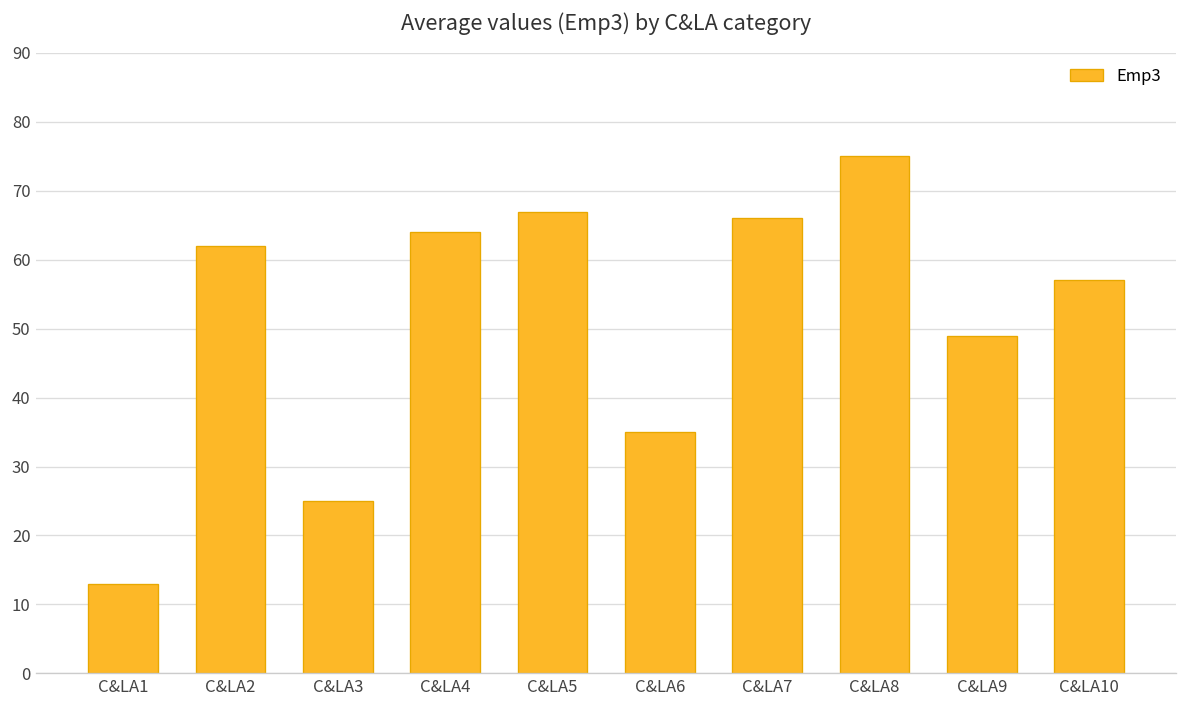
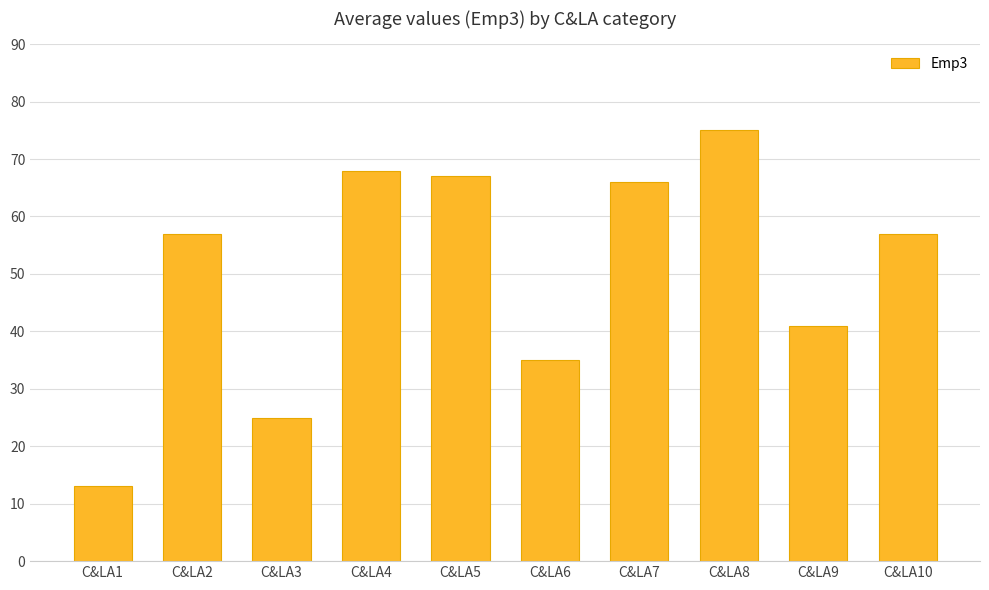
  {
    "C&LA1": 13,
-   "C&LA2": 62,
+   "C&LA2": 57,
    "C&LA3": 25,
-   "C&LA4": 64,
+   "C&LA4": 68,
    "C&LA5": 67,
    "C&LA6": 35,
    "C&LA7": 66,
    "C&LA8": 75,
-   "C&LA9": 49,
+   "C&LA9": 41,
    "C&LA10": 57
  }
